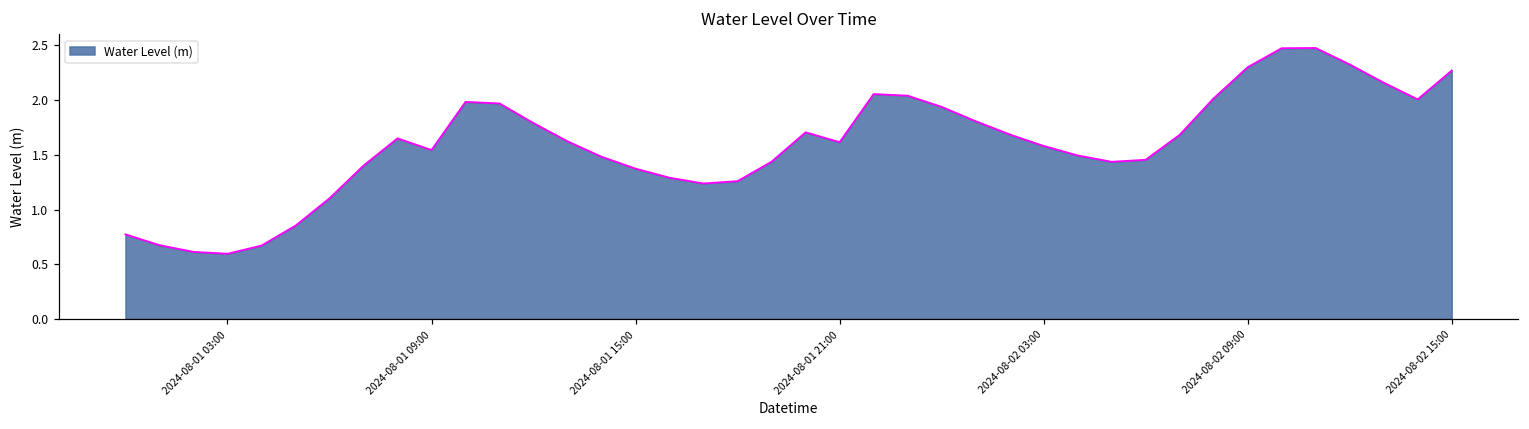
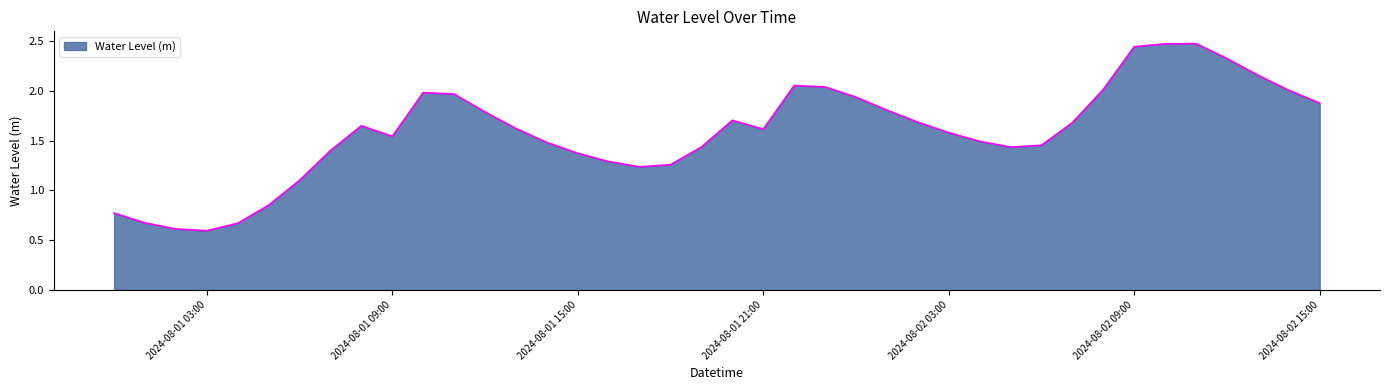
  {
    "2024-08-01 03:00": 0.6,
    "2024-08-01 09:00": 1.5,
    "2024-08-01 15:00": 1.4,
    "2024-08-01 21:00": 1.6,
    "2024-08-02 03:00": 1.6,
-   "2024-08-02 09:00": 2.3,
-   "2024-08-02 15:00": 2.3
+   "2024-08-02 09:00": 2.4,
+   "2024-08-02 15:00": 1.9
  }
